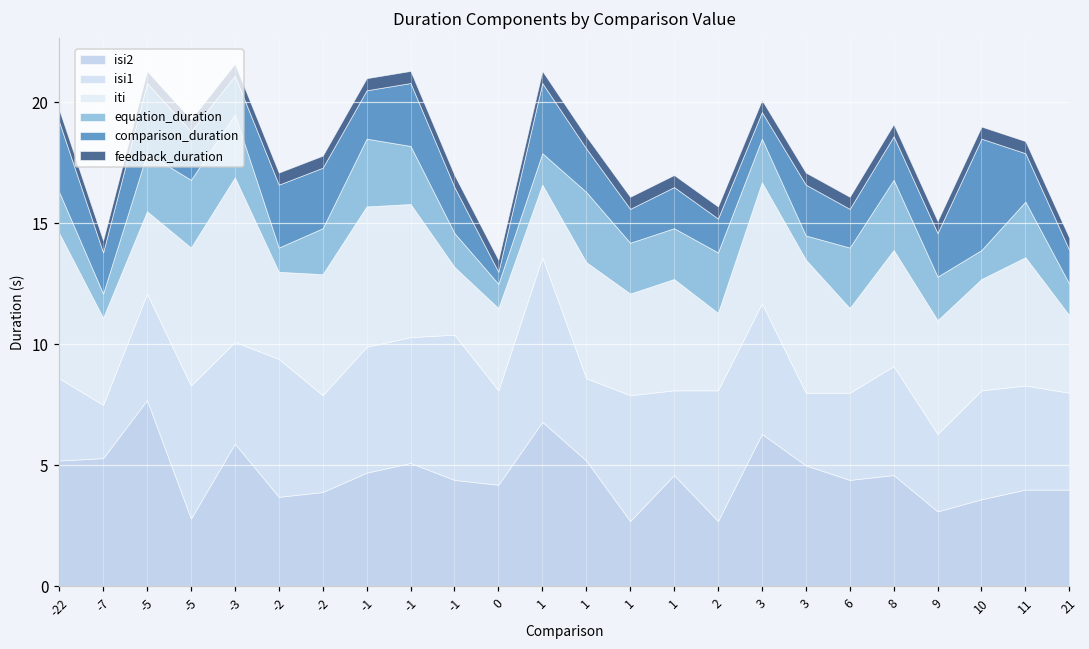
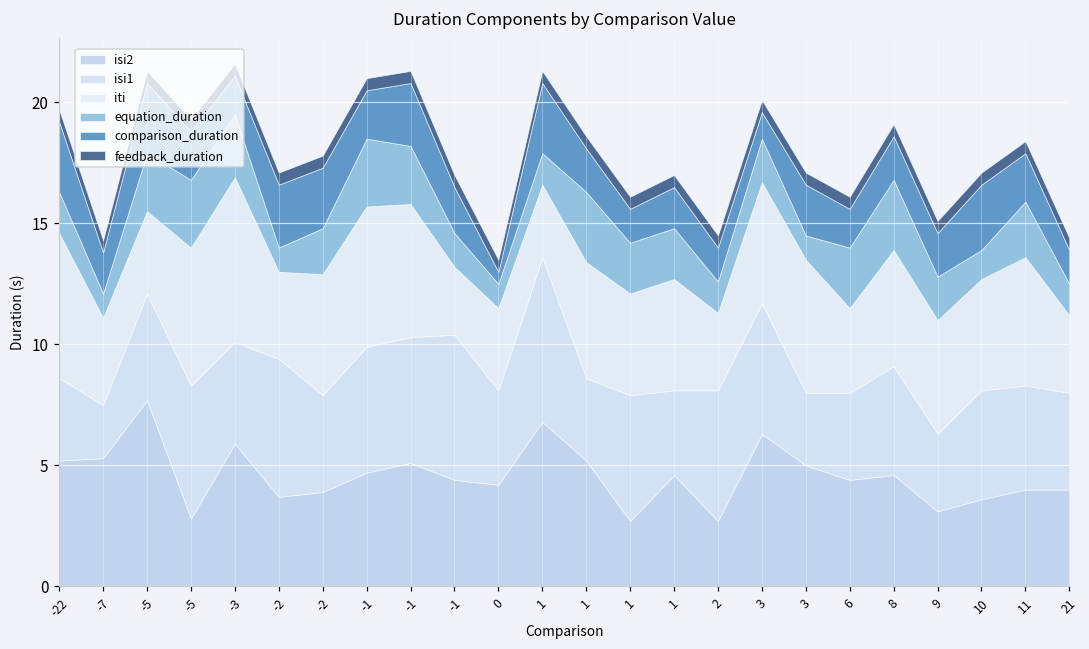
  {
    "equation_duration": {
      "-22": 1.7,
      "-7": 1.0,
      "0": 1.0,
-     "2": 2.5,
+     "2": 1.3,
      "6": 2.5,
      "8": 2.9,
      "9": 1.8,
      "10": 1.2,
      "11": 2.3,
      "21": 1.3
    },
    "comparison_duration": {
      "-22": 2.9,
      "-7": 1.7,
      "0": 0.5,
      "2": 1.4,
      "6": 1.6,
      "8": 1.8,
      "9": 1.8,
-     "10": 4.6,
+     "10": 2.7,
      "11": 2.0,
      "21": 1.4
    },
    "feedback_duration": {
      "-22": 0.5,
      "-7": 0.5,
      "0": 0.5,
      "2": 0.5,
      "6": 0.5,
      "8": 0.5,
      "9": 0.5,
      "10": 0.5,
      "11": 0.5,
      "21": 0.5
    }
  }
